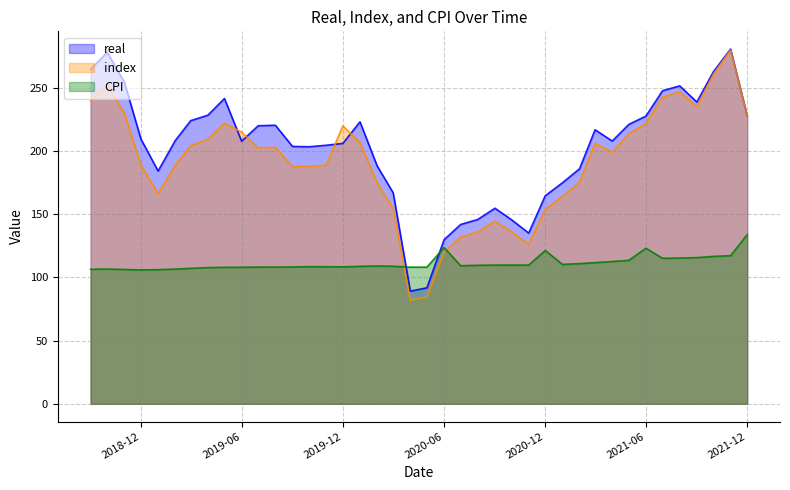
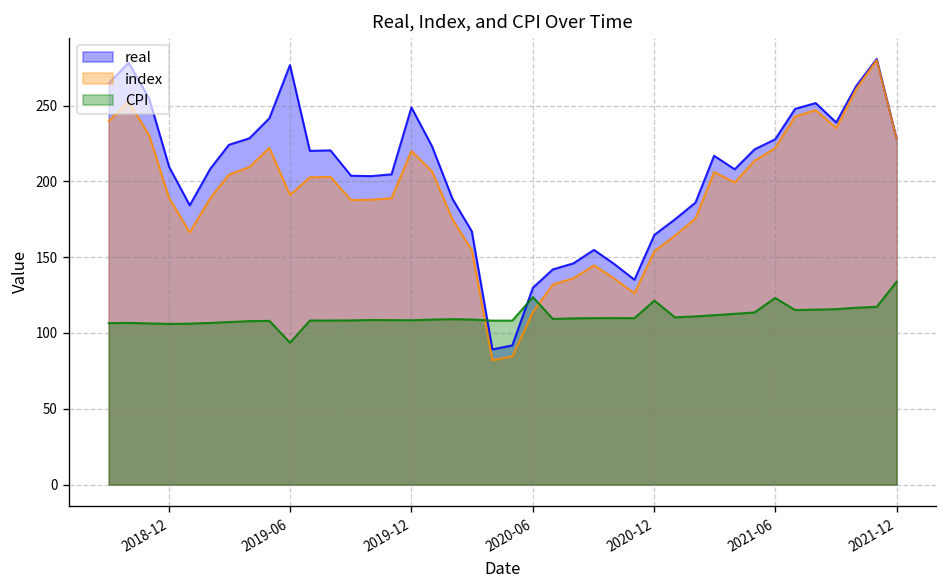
  {
    "real": {
      "2018-12": 210,
-     "2019-06": 208,
-     "2019-12": 206,
+     "2019-06": 277,
+     "2019-12": 249,
      "2020-06": 130,
      "2020-12": 165,
      "2021-06": 228
    },
    "index": {
      "2018-12": 189,
-     "2019-06": 215,
+     "2019-06": 191,
      "2019-12": 220,
-     "2020-06": 120,
+     "2020-06": 114,
      "2020-12": 154,
      "2021-06": 222
    },
    "CPI": {
      "2018-12": 106,
-     "2019-06": 108,
+     "2019-06": 94,
      "2019-12": 108,
      "2020-06": 124,
      "2020-12": 121,
      "2021-06": 123,
      "2021-12": 134
    }
  }
